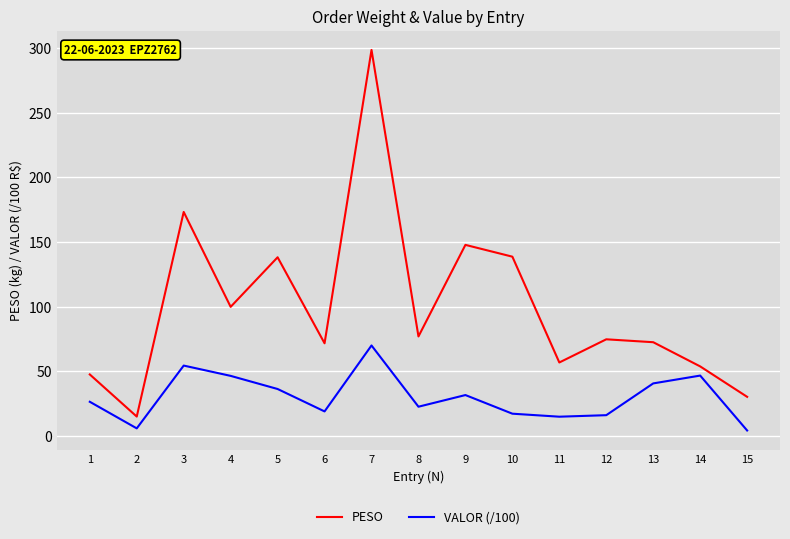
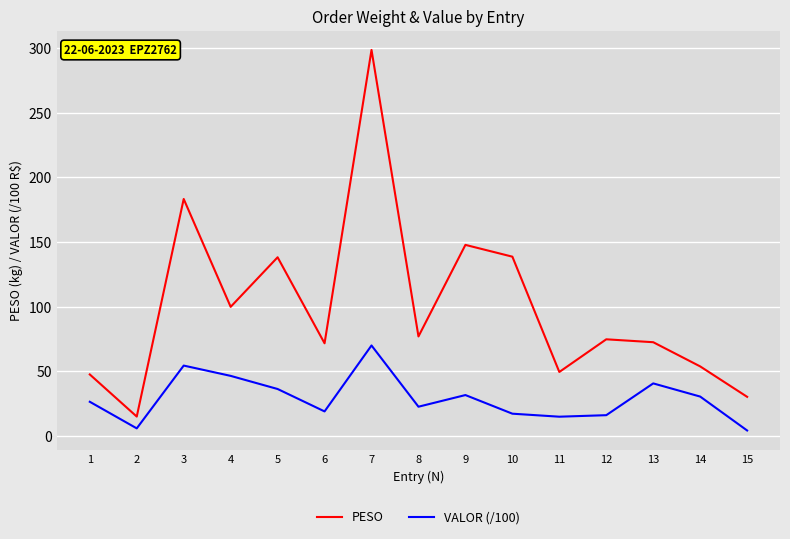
  {
    "PESO": {
      "1": 48,
      "2": 15,
-     "3": 173,
+     "3": 183,
      "4": 100,
      "5": 138,
      "6": 72,
      "7": 299,
      "8": 77,
      "9": 148,
      "10": 139,
-     "11": 57,
+     "11": 50,
      "12": 75,
      "13": 73,
      "14": 54,
      "15": 30
    },
    "VALOR (/100)": {
      "1": 27,
      "2": 6,
      "3": 55,
      "4": 47,
      "5": 36,
      "6": 19,
      "7": 70,
      "8": 23,
      "9": 32,
      "10": 17,
      "11": 15,
      "12": 16,
      "13": 41,
-     "14": 47,
+     "14": 31,
      "15": 4
    }
  }
